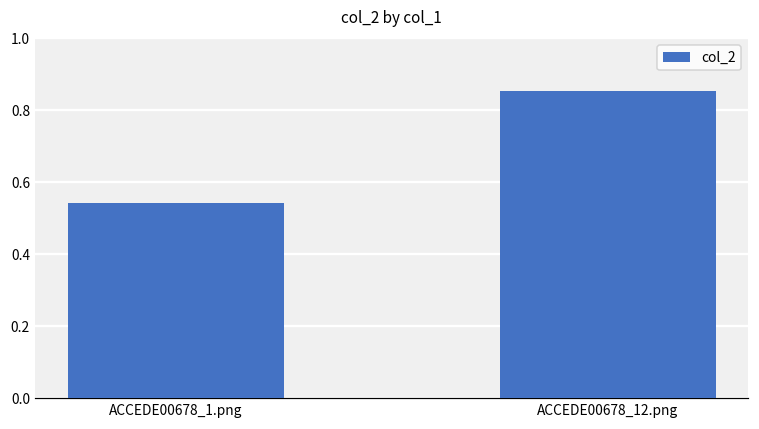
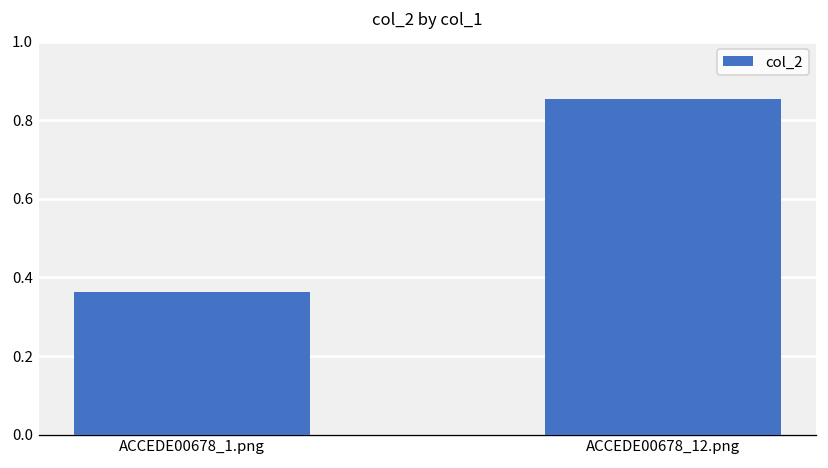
  {
-   "ACCEDE00678_1.png": 0.54,
+   "ACCEDE00678_1.png": 0.36,
    "ACCEDE00678_12.png": 0.85
  }
